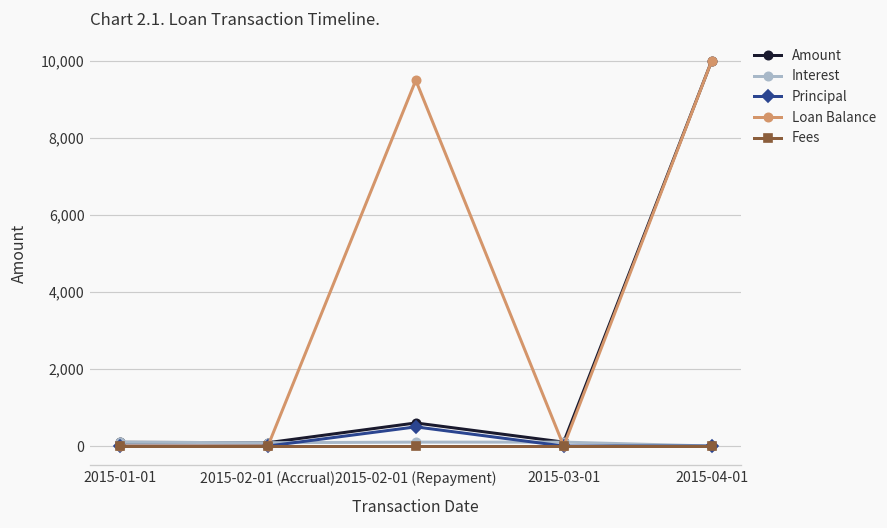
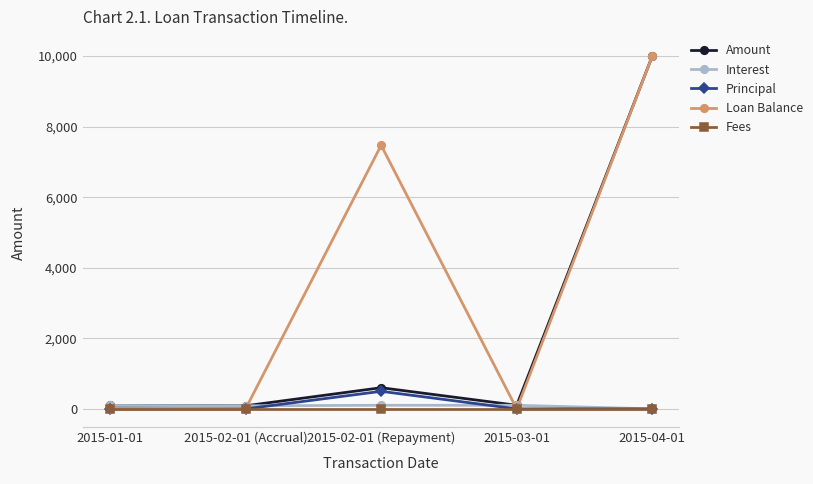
  {
    "Amount": {
      "2015-02-01 (Repayment)": "600"
    },
    "Interest": {
      "2015-02-01 (Repayment)": "100"
    },
    "Principal": {
      "2015-02-01 (Repayment)": "500"
    },
    "Loan Balance": {
-     "2015-02-01 (Repayment)": "9,500"
+     "2015-02-01 (Repayment)": "7,500"
    },
    "Fees": {
      "2015-02-01 (Repayment)": "0"
    }
  }
